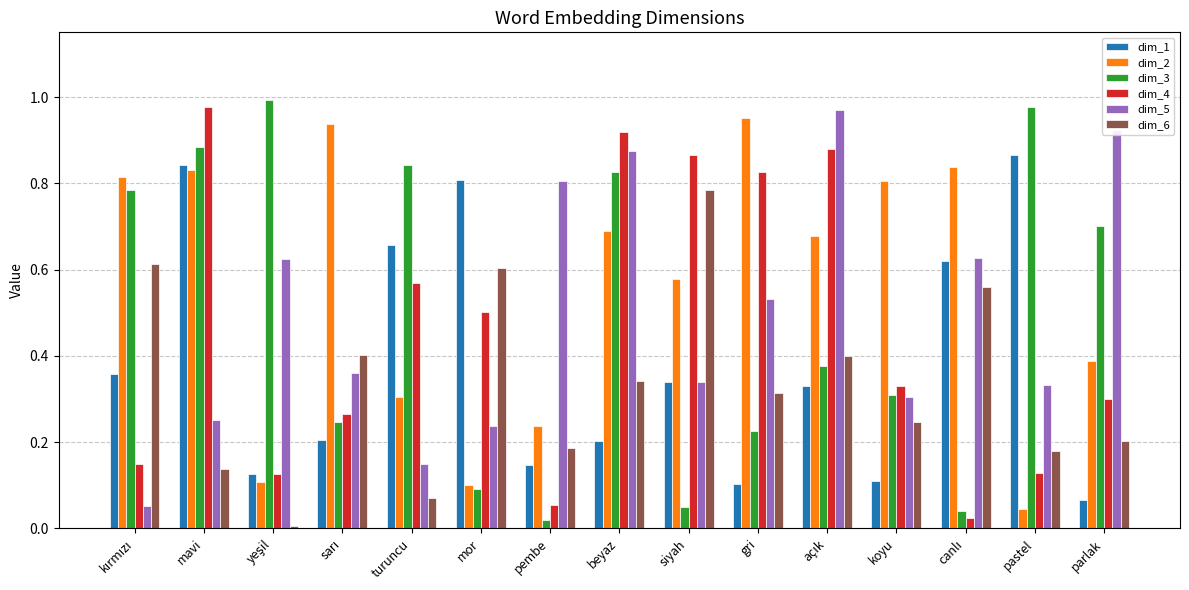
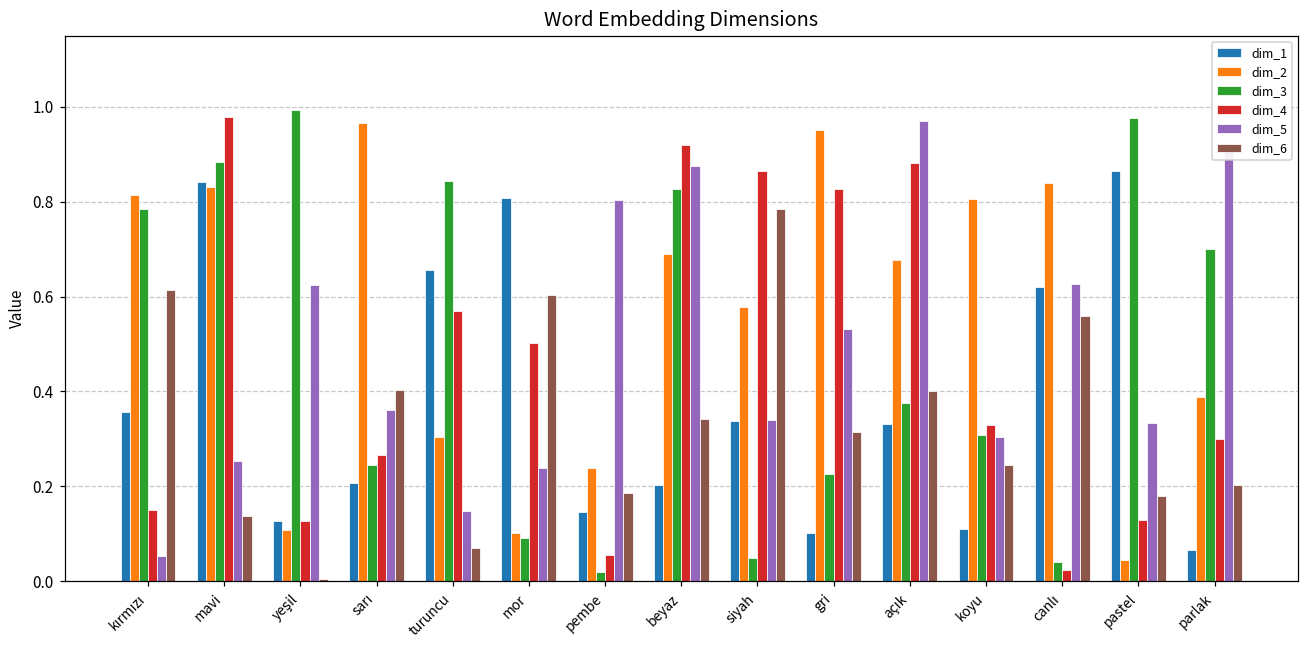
  {
    "dim_1": {
      "kırmızı": 0.36,
      "mavi": 0.84,
      "yeşil": 0.13,
      "sarı": 0.21,
      "turuncu": 0.66,
      "mor": 0.81,
      "pembe": 0.15,
      "beyaz": 0.20,
      "siyah": 0.34,
      "gri": 0.10,
      "açık": 0.33,
      "koyu": 0.11,
      "canlı": 0.62,
      "pastel": 0.87,
      "parlak": 0.07
    },
    "dim_2": {
      "kırmızı": 0.81,
      "mavi": 0.83,
      "yeşil": 0.11,
-     "sarı": 0.94,
+     "sarı": 0.97,
      "turuncu": 0.30,
      "mor": 0.10,
      "pembe": 0.24,
      "beyaz": 0.69,
      "siyah": 0.58,
      "gri": 0.95,
      "açık": 0.68,
      "koyu": 0.81,
      "canlı": 0.84,
      "pastel": 0.05,
      "parlak": 0.39
    },
    "dim_3": {
      "kırmızı": 0.78,
      "mavi": 0.88,
      "yeşil": 0.99,
      "sarı": 0.25,
      "turuncu": 0.84,
      "mor": 0.09,
      "pembe": 0.02,
      "beyaz": 0.83,
      "siyah": 0.05,
      "gri": 0.23,
      "açık": 0.38,
      "koyu": 0.31,
      "canlı": 0.04,
      "pastel": 0.98,
      "parlak": 0.70
    },
    "dim_4": {
      "kırmızı": 0.15,
      "mavi": 0.98,
      "yeşil": 0.13,
      "sarı": 0.27,
      "turuncu": 0.57,
      "mor": 0.50,
      "pembe": 0.06,
      "beyaz": 0.92,
      "siyah": 0.87,
      "gri": 0.83,
      "açık": 0.88,
      "koyu": 0.33,
      "canlı": 0.02,
      "pastel": 0.13,
      "parlak": 0.30
    },
    "dim_5": {
      "kırmızı": 0.05,
      "mavi": 0.25,
      "yeşil": 0.62,
      "sarı": 0.36,
      "turuncu": 0.15,
      "mor": 0.24,
      "pembe": 0.80,
      "beyaz": 0.87,
      "siyah": 0.34,
      "gri": 0.53,
      "açık": 0.97,
      "koyu": 0.30,
      "canlı": 0.63,
      "pastel": 0.33
    },
    "dim_6": {
      "kırmızı": 0.61,
      "mavi": 0.14,
      "sarı": 0.40,
      "turuncu": 0.07,
      "mor": 0.60,
      "pembe": 0.19,
      "beyaz": 0.34,
      "siyah": 0.78,
      "gri": 0.31,
      "açık": 0.40,
      "koyu": 0.25,
      "canlı": 0.56,
      "pastel": 0.18,
      "parlak": 0.20
    }
  }
